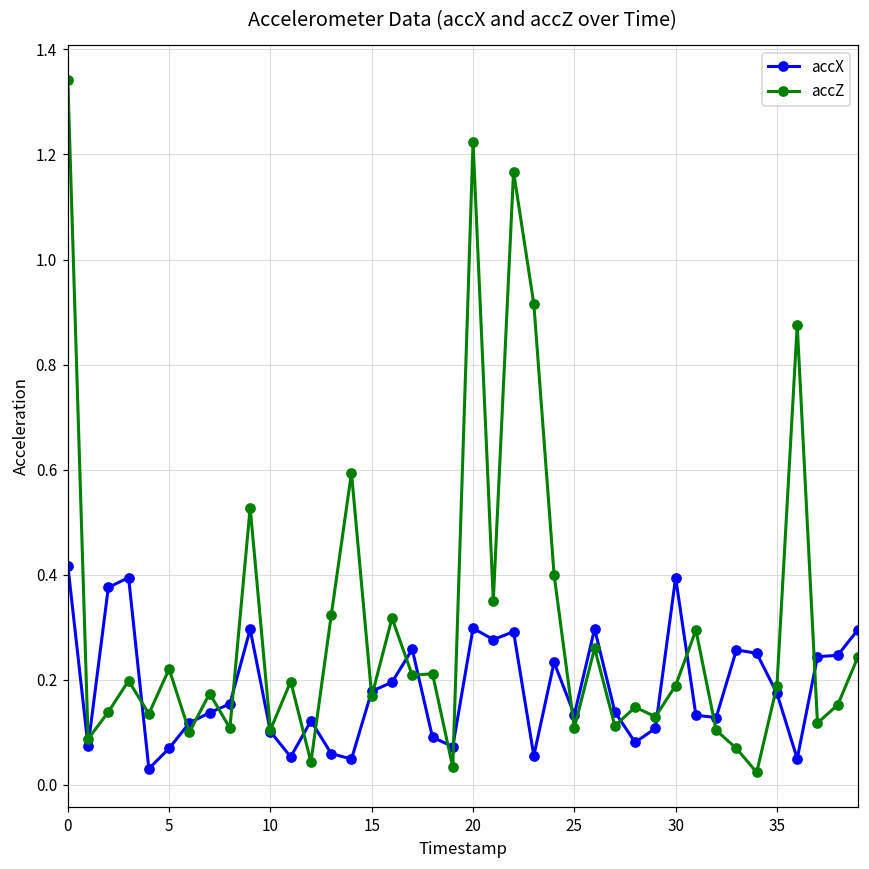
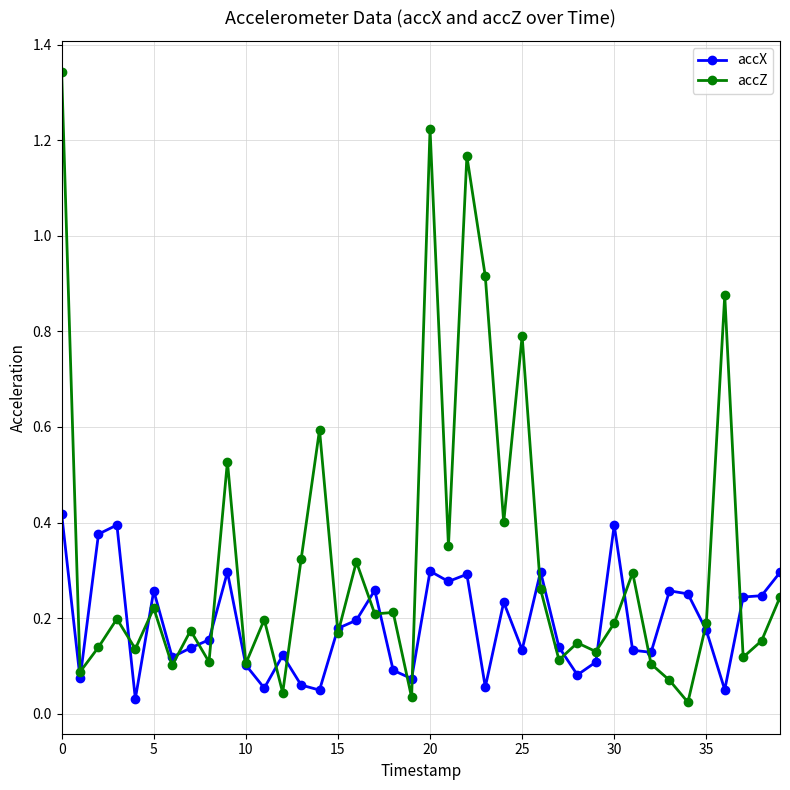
  {
    "accX": {
      "0": 0.42,
-     "5": 0.07,
+     "5": 0.26,
      "15": 0.18,
      "20": 0.30,
      "25": 0.13,
      "30": 0.39,
      "35": 0.17
    },
    "accZ": {
      "0": 1.34,
      "5": 0.22,
      "15": 0.17,
      "20": 1.22,
-     "25": 0.11,
+     "25": 0.79,
      "30": 0.19,
      "35": 0.19
    }
  }
